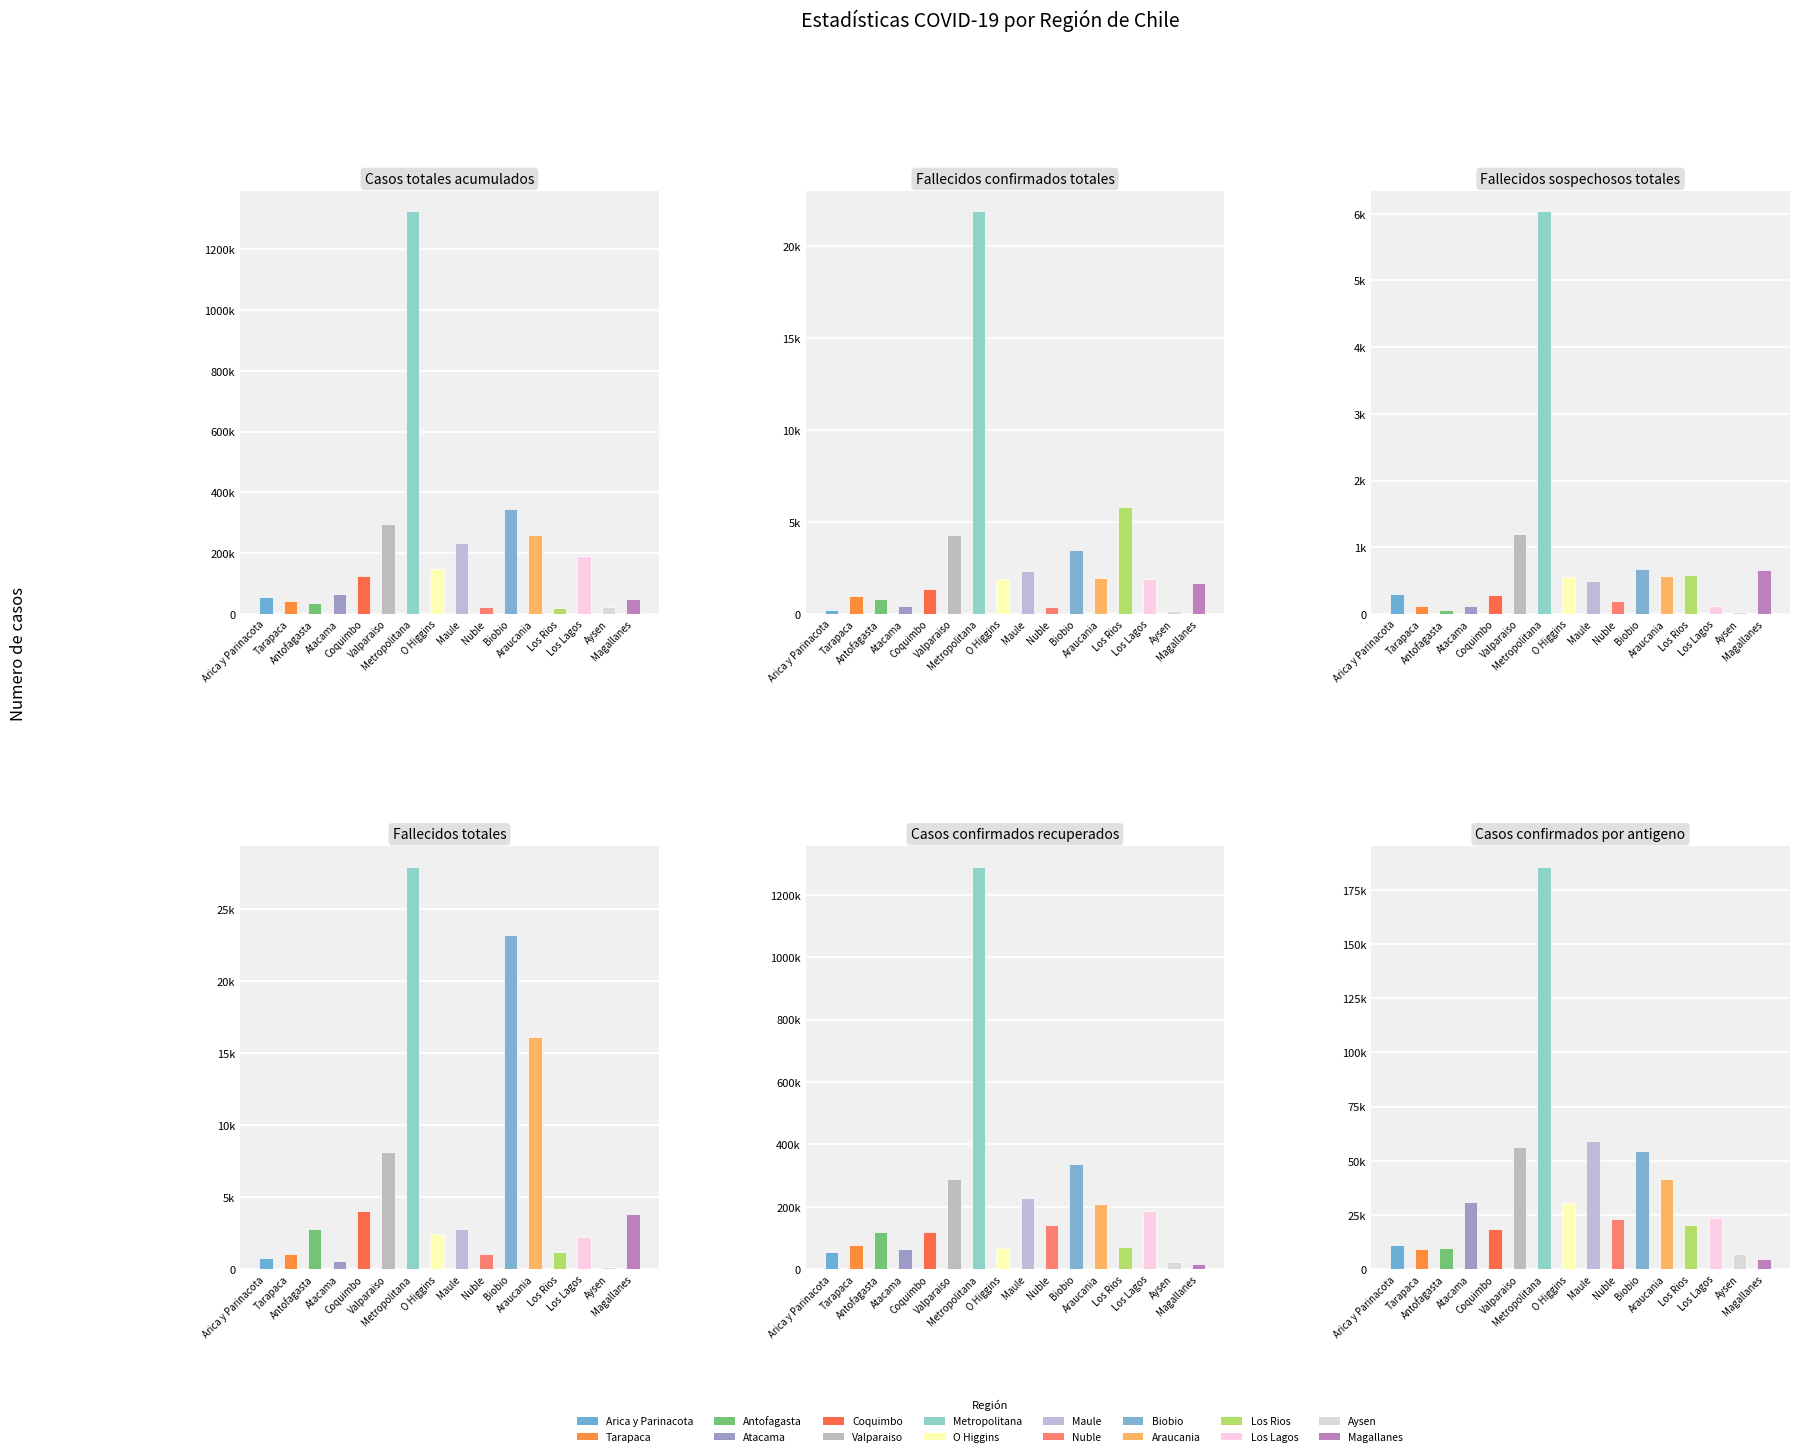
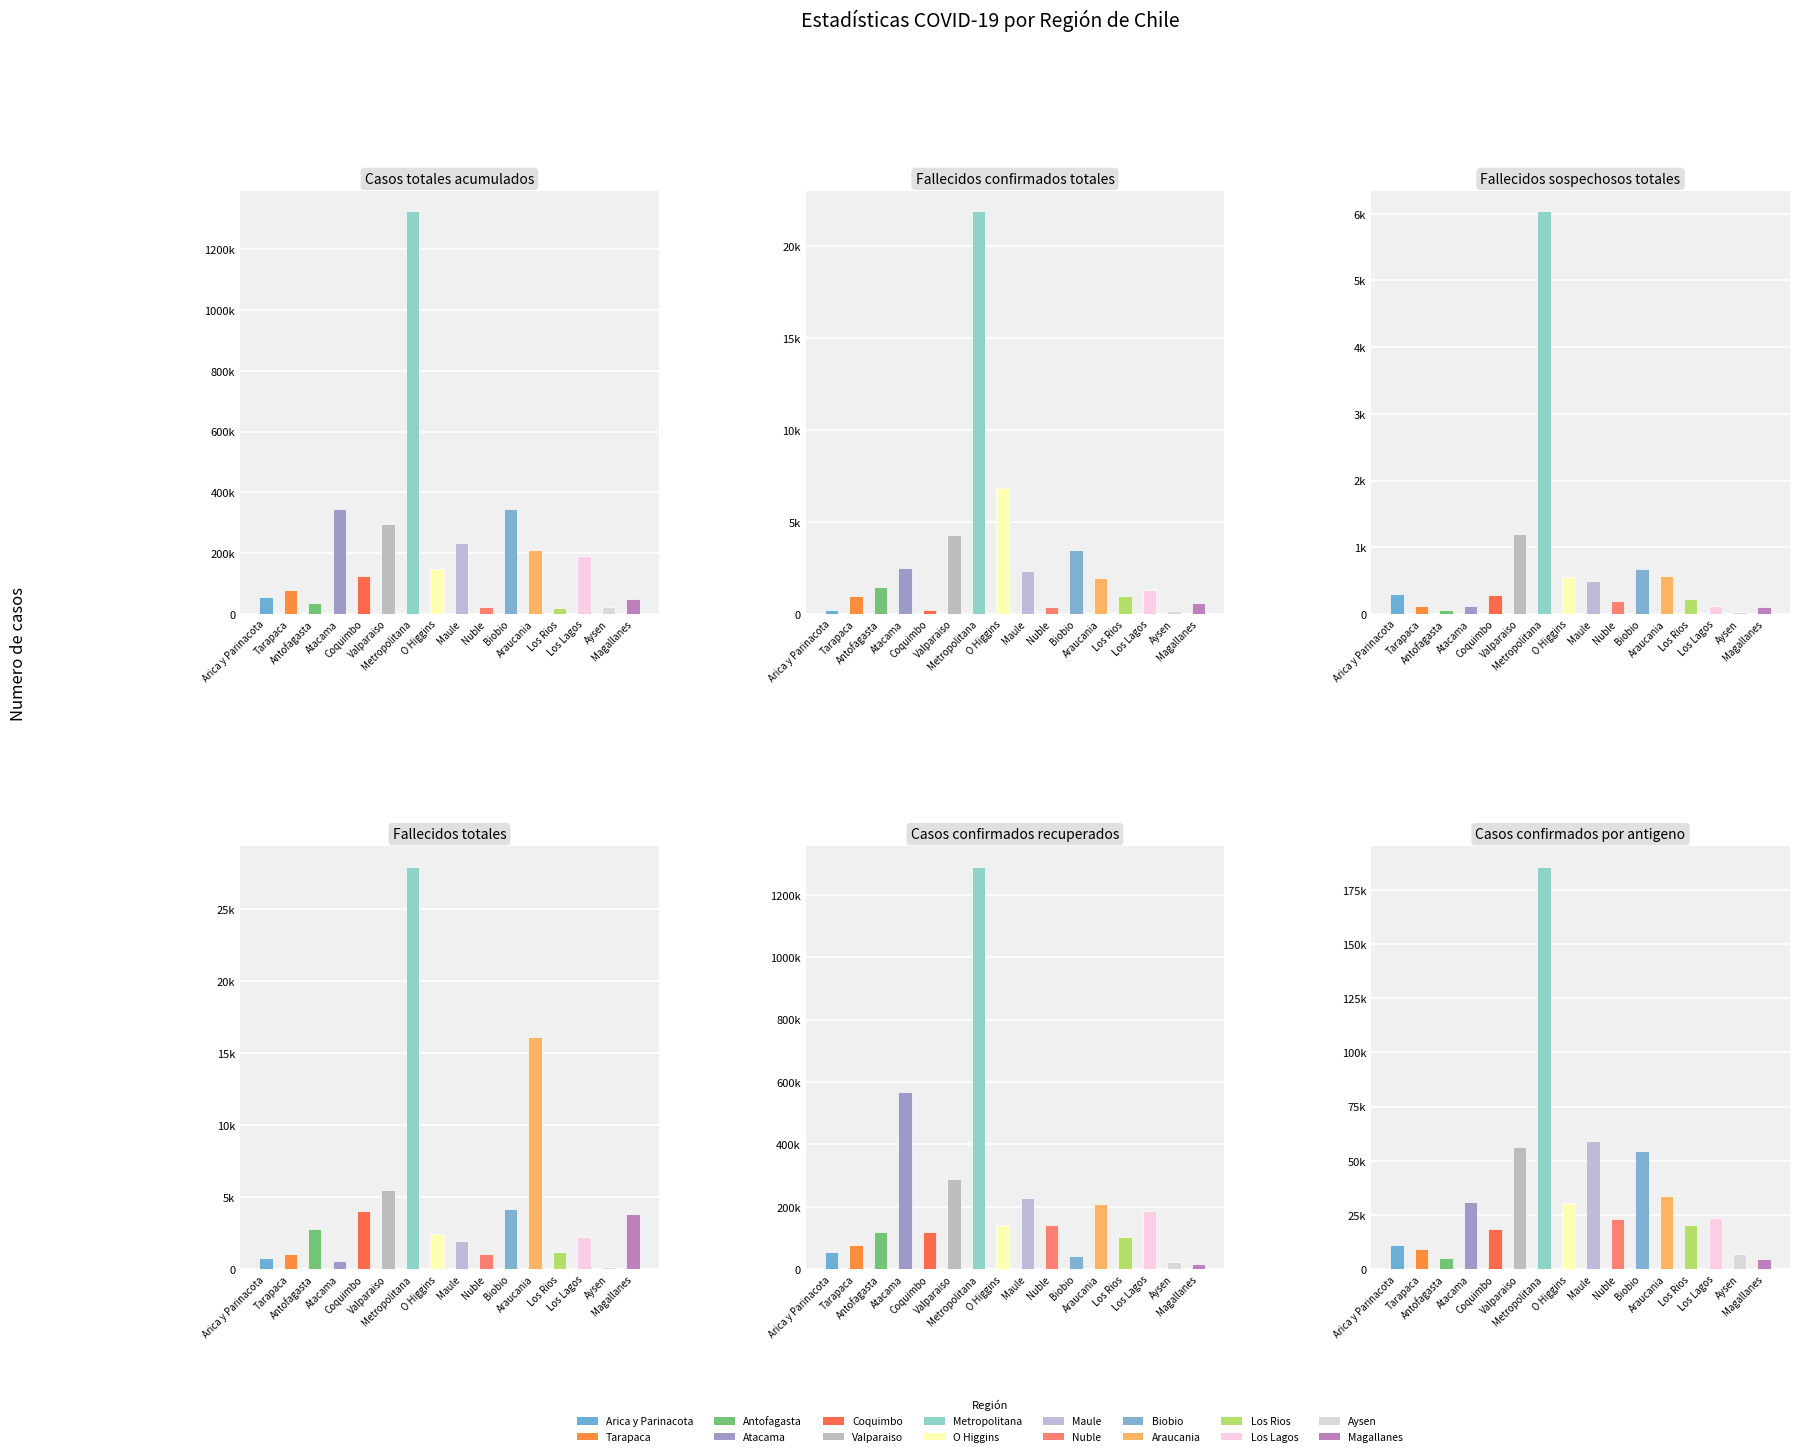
  {
    "Casos totales acumulados": {
      "Arica y Parinacota": 50000,
-     "Tarapaca": 40000,
+     "Tarapaca": 80000,
      "Antofagasta": 40000,
-     "Atacama": 60000,
+     "Atacama": 340000,
      "Coquimbo": 120000,
      "Valparaiso": 300000,
      "Metropolitana": 1320000,
      "O Higgins": 150000,
      "Maule": 230000,
      "Nuble": 20000,
      "Biobio": 350000,
-     "Araucania": 260000,
+     "Araucania": 210000,
      "Los Rios": 20000,
      "Los Lagos": 190000,
      "Aysen": 20000,
      "Magallanes": 50000
    },
    "Fallecidos confirmados totales": {
      "Arica y Parinacota": 200,
      "Tarapaca": 1000,
-     "Antofagasta": 800,
-     "Atacama": 500,
-     "Coquimbo": 1400,
+     "Antofagasta": 1500,
+     "Atacama": 2500,
+     "Coquimbo": 200,
      "Valparaiso": 4300,
      "Metropolitana": 21900,
-     "O Higgins": 1900,
+     "O Higgins": 6800,
      "Maule": 2300,
      "Nuble": 400,
      "Biobio": 3500,
      "Araucania": 1900,
-     "Los Rios": 5800,
-     "Los Lagos": 1900,
+     "Los Rios": 1000,
+     "Los Lagos": 1300,
      "Aysen": 200,
-     "Magallanes": 1700
+     "Magallanes": 600
    },
    "Fallecidos sospechosos totales": {
      "Arica y Parinacota": 300,
      "Tarapaca": 100,
      "Antofagasta": 100,
      "Atacama": 100,
      "Coquimbo": 300,
      "Valparaiso": 1200,
      "Metropolitana": 6000,
      "O Higgins": 600,
      "Maule": 500,
      "Nuble": 200,
      "Biobio": 700,
      "Araucania": 600,
-     "Los Rios": 600,
+     "Los Rios": 200,
      "Los Lagos": 100,
-     "Magallanes": 700
+     "Magallanes": 100
    },
    "Fallecidos totales": {
      "Arica y Parinacota": 800,
      "Tarapaca": 1100,
      "Antofagasta": 2800,
      "Atacama": 600,
      "Coquimbo": 4000,
-     "Valparaiso": 8200,
+     "Valparaiso": 5500,
      "Metropolitana": 27900,
      "O Higgins": 2500,
-     "Maule": 2800,
+     "Maule": 2000,
      "Nuble": 1100,
-     "Biobio": 23200,
+     "Biobio": 4200,
      "Araucania": 16100,
      "Los Rios": 1200,
      "Los Lagos": 2300,
      "Aysen": 200,
      "Magallanes": 3800
    },
    "Casos confirmados recuperados": {
      "Arica y Parinacota": 50000,
      "Tarapaca": 80000,
      "Antofagasta": 120000,
-     "Atacama": 60000,
+     "Atacama": 570000,
      "Coquimbo": 120000,
      "Valparaiso": 290000,
      "Metropolitana": 1290000,
-     "O Higgins": 70000,
+     "O Higgins": 140000,
      "Maule": 230000,
      "Nuble": 140000,
-     "Biobio": 340000,
+     "Biobio": 40000,
      "Araucania": 210000,
-     "Los Rios": 70000,
+     "Los Rios": 100000,
      "Los Lagos": 190000,
      "Aysen": 20000,
      "Magallanes": 20000
    },
    "Casos confirmados por antigeno": {
      "Arica y Parinacota": 11000,
      "Tarapaca": 10000,
-     "Antofagasta": 10000,
+     "Antofagasta": 5000,
      "Atacama": 31000,
      "Coquimbo": 19000,
      "Valparaiso": 56000,
      "Metropolitana": 186000,
      "O Higgins": 31000,
      "Maule": 59000,
      "Nuble": 23000,
      "Biobio": 55000,
-     "Araucania": 42000,
+     "Araucania": 34000,
      "Los Rios": 20000,
      "Los Lagos": 23000,
      "Aysen": 7000,
      "Magallanes": 5000
    }
  }
